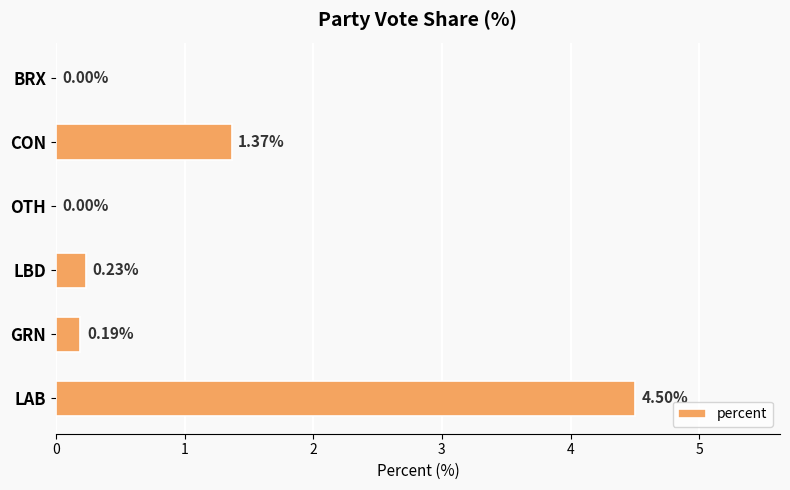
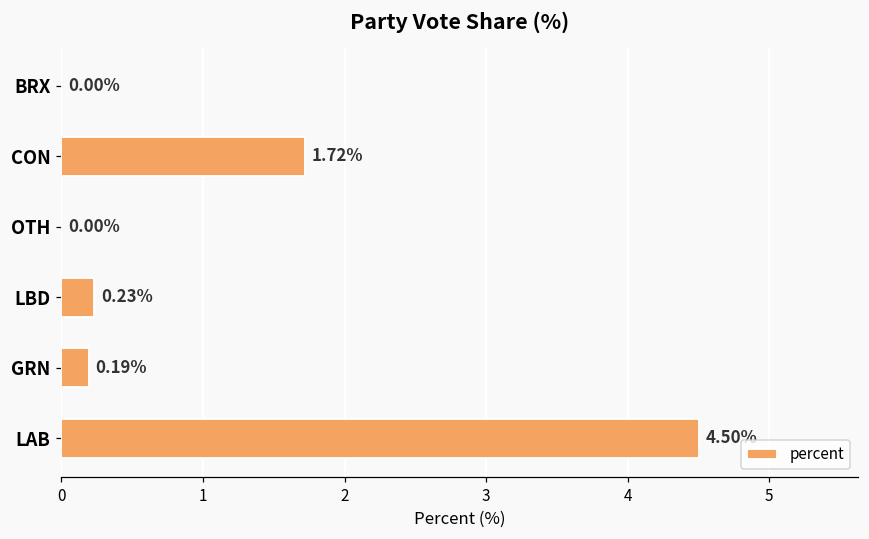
  {
    "BRX": "0.00%",
-   "CON": "1.37%",
+   "CON": "1.72%",
    "OTH": "0.00%",
    "LBD": "0.23%",
    "GRN": "0.19%"
  }
